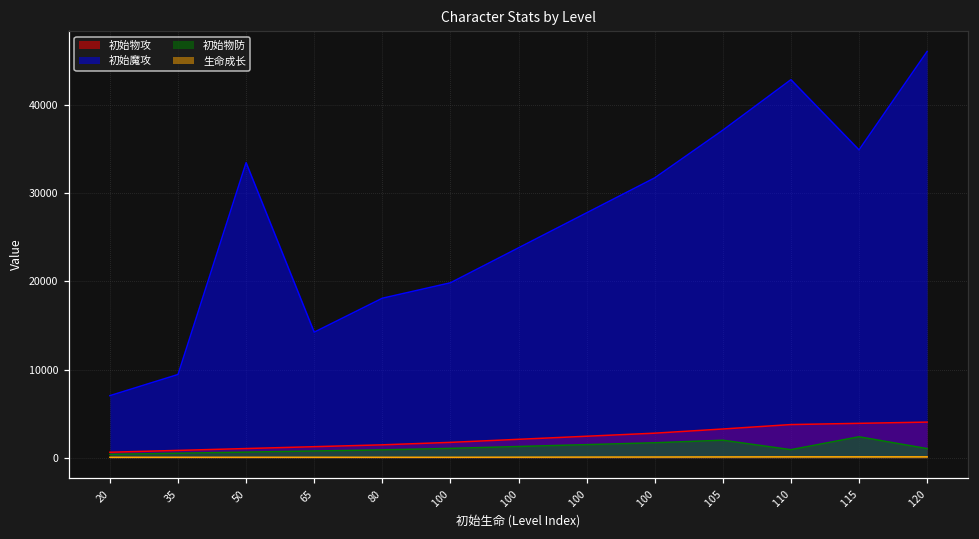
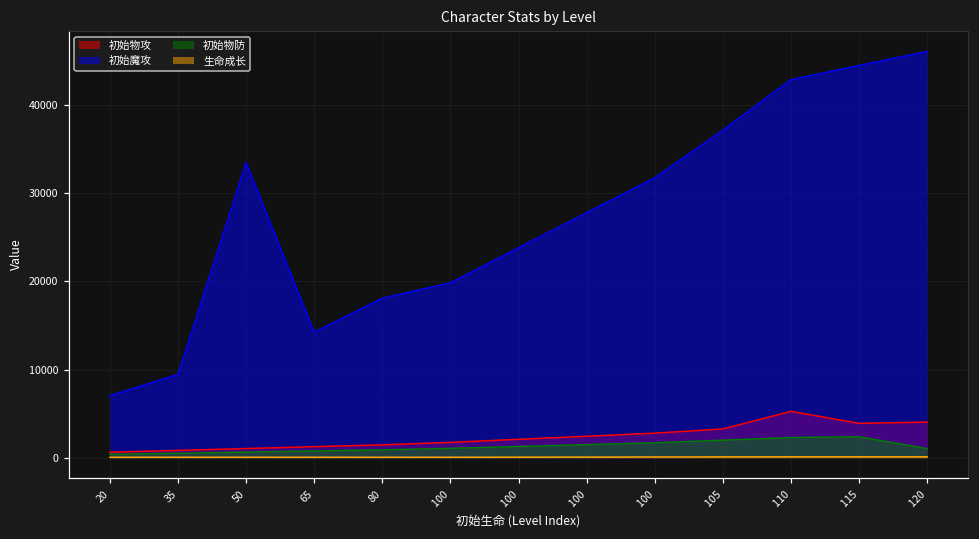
  {
    "初始物攻": {
      "50": 1000,
      "65": 1000,
      "80": 1000,
      "105": 3000,
-     "110": 4000,
+     "110": 5000,
      "115": 4000,
      "120": 4000
    },
    "初始魔攻": {
      "20": 7000,
      "35": 9000,
      "50": 33000,
      "65": 14000,
      "80": 18000,
      "105": 37000,
      "110": 43000,
-     "115": 35000,
+     "115": 44000,
      "120": 46000
    },
    "初始物防": {
      "50": 1000,
      "65": 1000,
      "80": 1000,
      "105": 2000,
-     "110": 1000,
+     "110": 2000,
      "115": 2000,
      "120": 1000
    },
    "生命成长": {
      "20": 0,
      "35": 0,
      "50": 0,
      "65": 0,
      "80": 0,
      "105": 0,
      "110": 0,
      "115": 0,
      "120": 0
    }
  }
